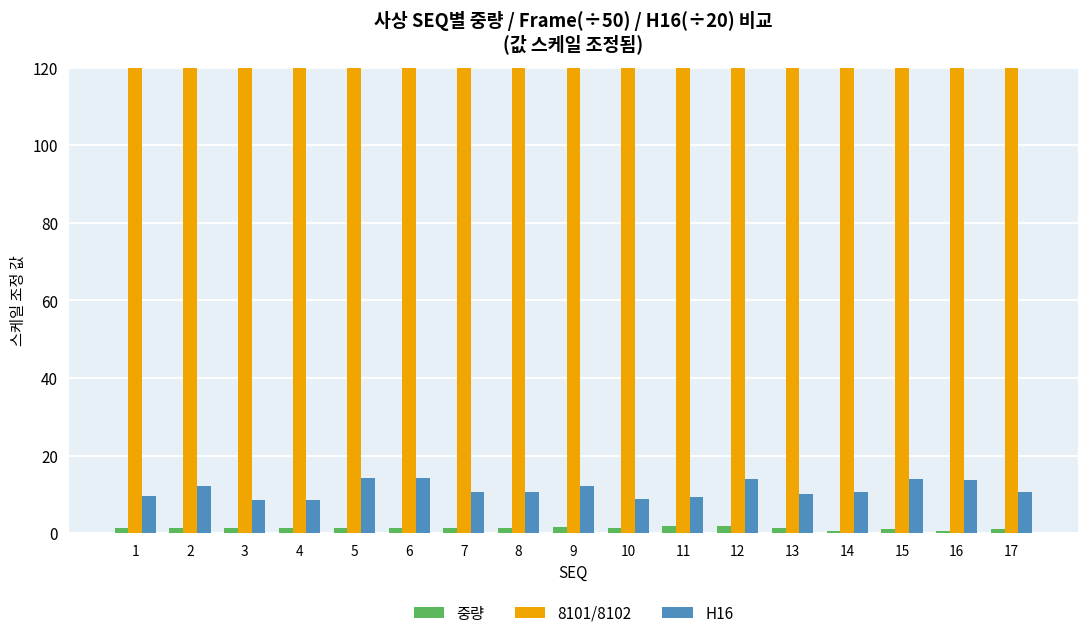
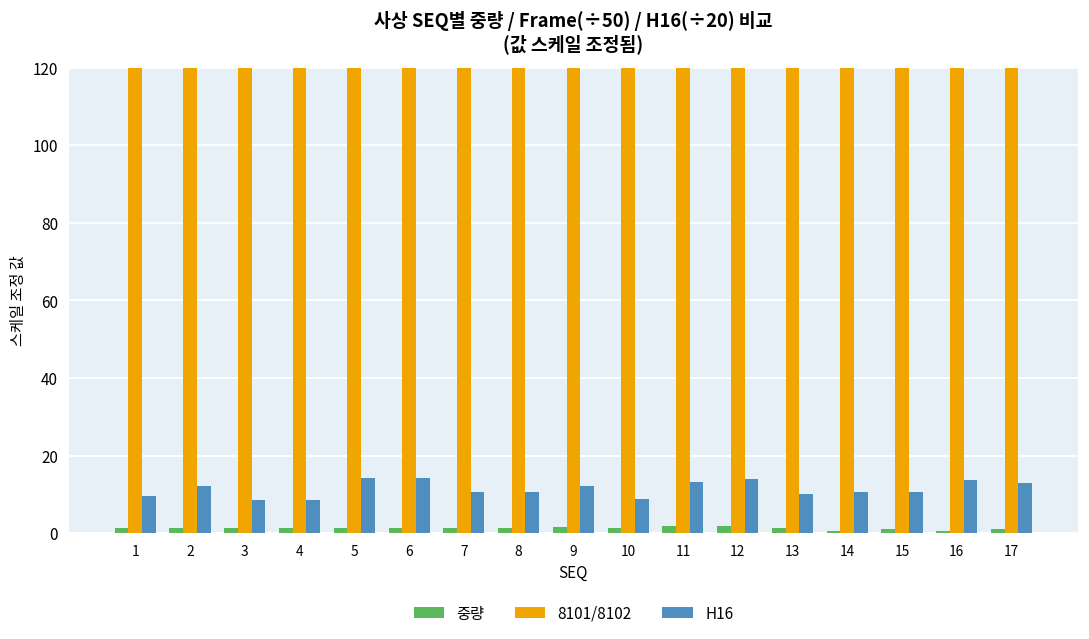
  {
    "중량": {
      "1": 1,
      "2": 1,
      "3": 1,
      "4": 1,
      "5": 1,
      "6": 1,
      "7": 1,
      "8": 1,
      "9": 1,
      "10": 1,
      "11": 2,
      "12": 2,
      "13": 1,
      "15": 1,
      "17": 1
    },
    "H16": {
      "1": 10,
      "2": 12,
      "3": 9,
      "4": 9,
      "5": 14,
      "6": 14,
      "7": 11,
      "8": 11,
      "9": 12,
      "10": 9,
-     "11": 9,
+     "11": 13,
      "12": 14,
      "13": 10,
      "14": 11,
-     "15": 14,
+     "15": 11,
      "16": 14,
-     "17": 11
+     "17": 13
    }
  }
